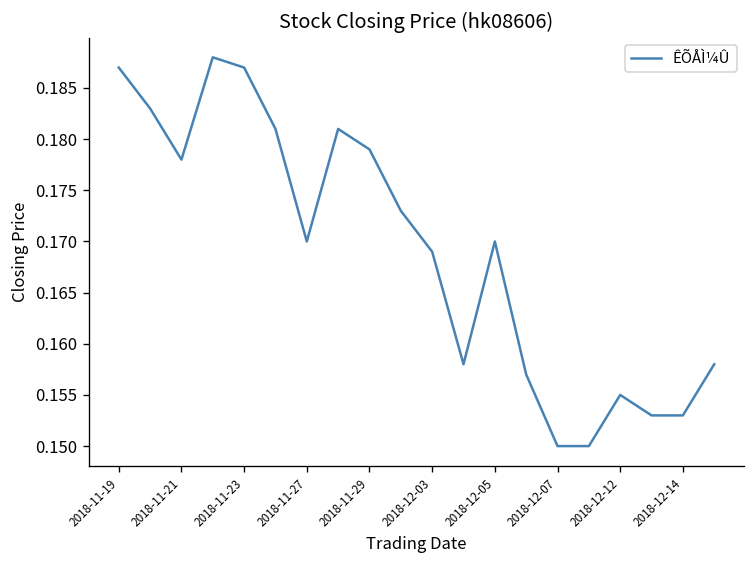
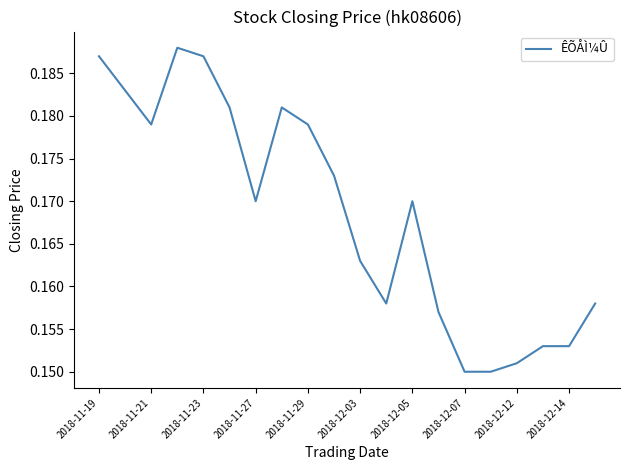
  {
    "2018-11-19": 0.187,
-   "2018-11-21": 0.178,
+   "2018-11-21": 0.179,
    "2018-11-23": 0.187,
    "2018-11-27": 0.170,
    "2018-11-29": 0.179,
-   "2018-12-03": 0.169,
+   "2018-12-03": 0.163,
    "2018-12-05": 0.170,
    "2018-12-07": 0.150,
-   "2018-12-12": 0.155,
+   "2018-12-12": 0.151,
    "2018-12-14": 0.153
  }
